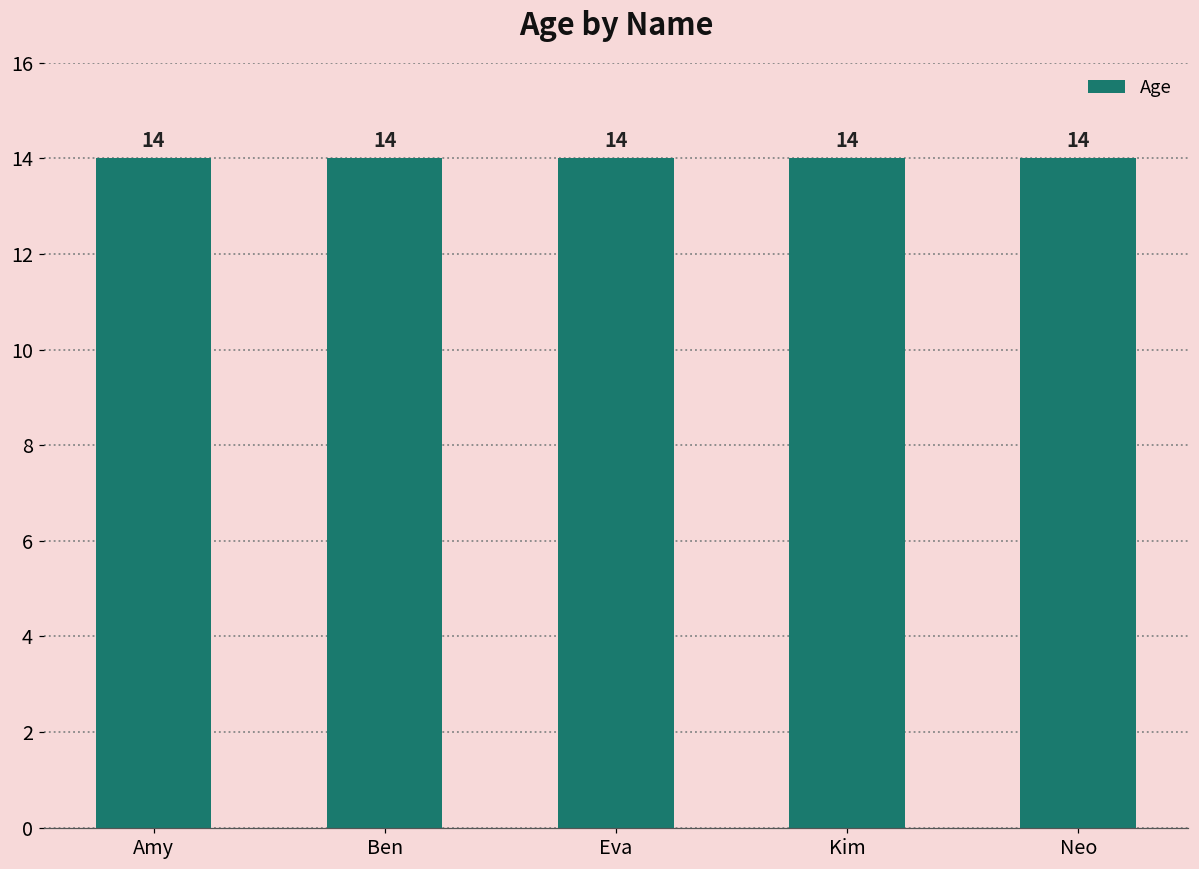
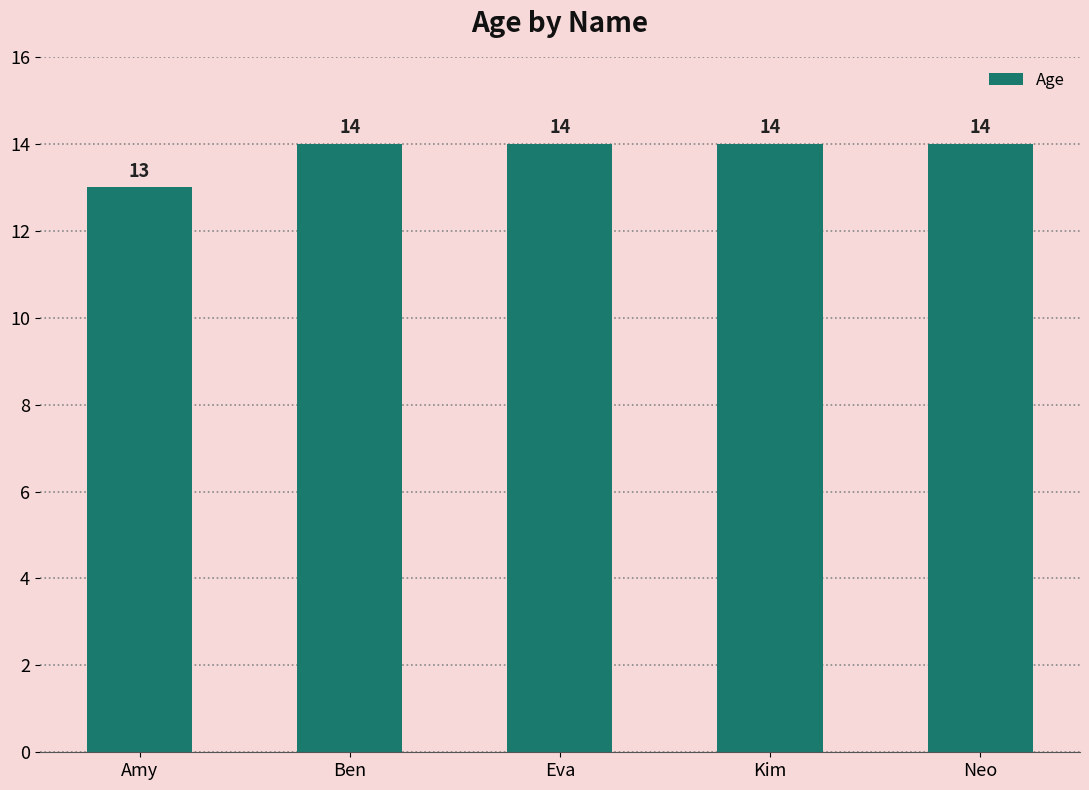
  {
-   "Amy": 14,
+   "Amy": 13,
    "Ben": 14,
    "Eva": 14,
    "Kim": 14,
    "Neo": 14
  }
